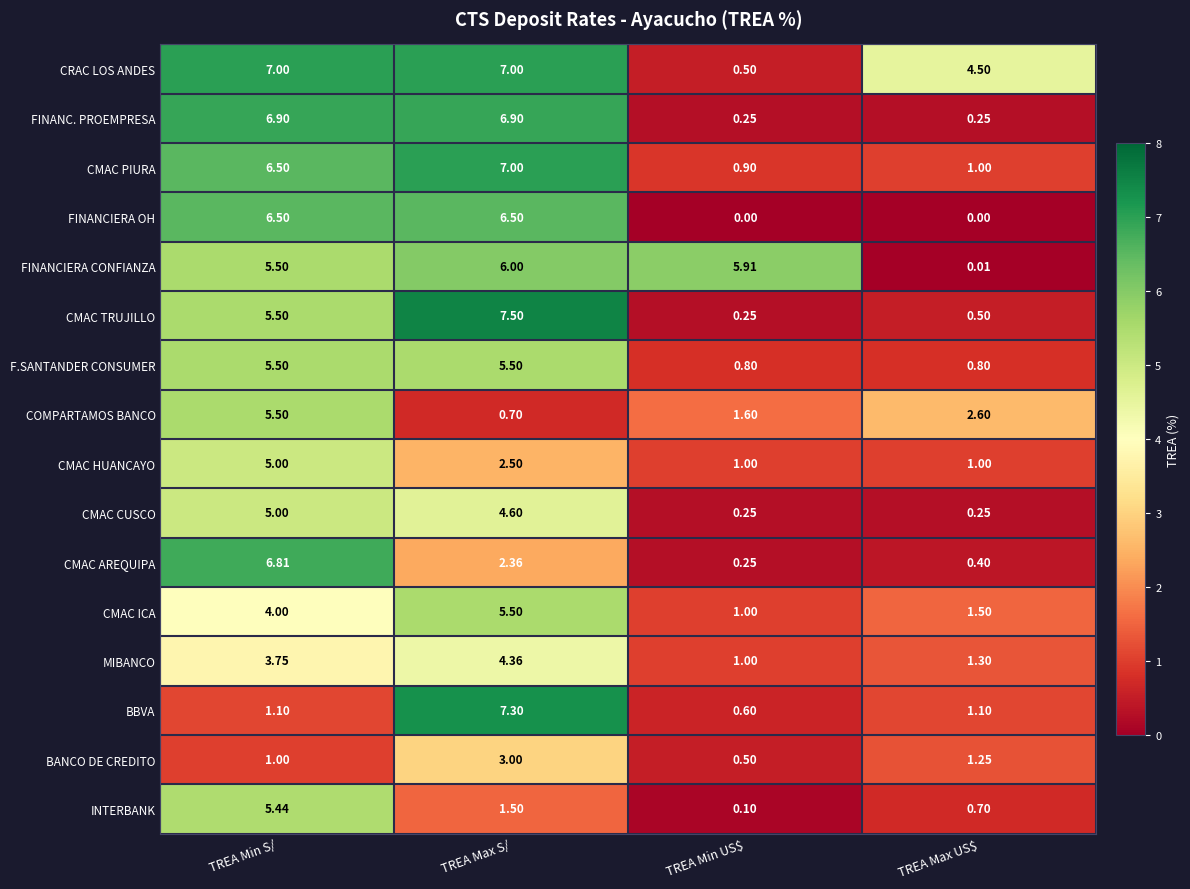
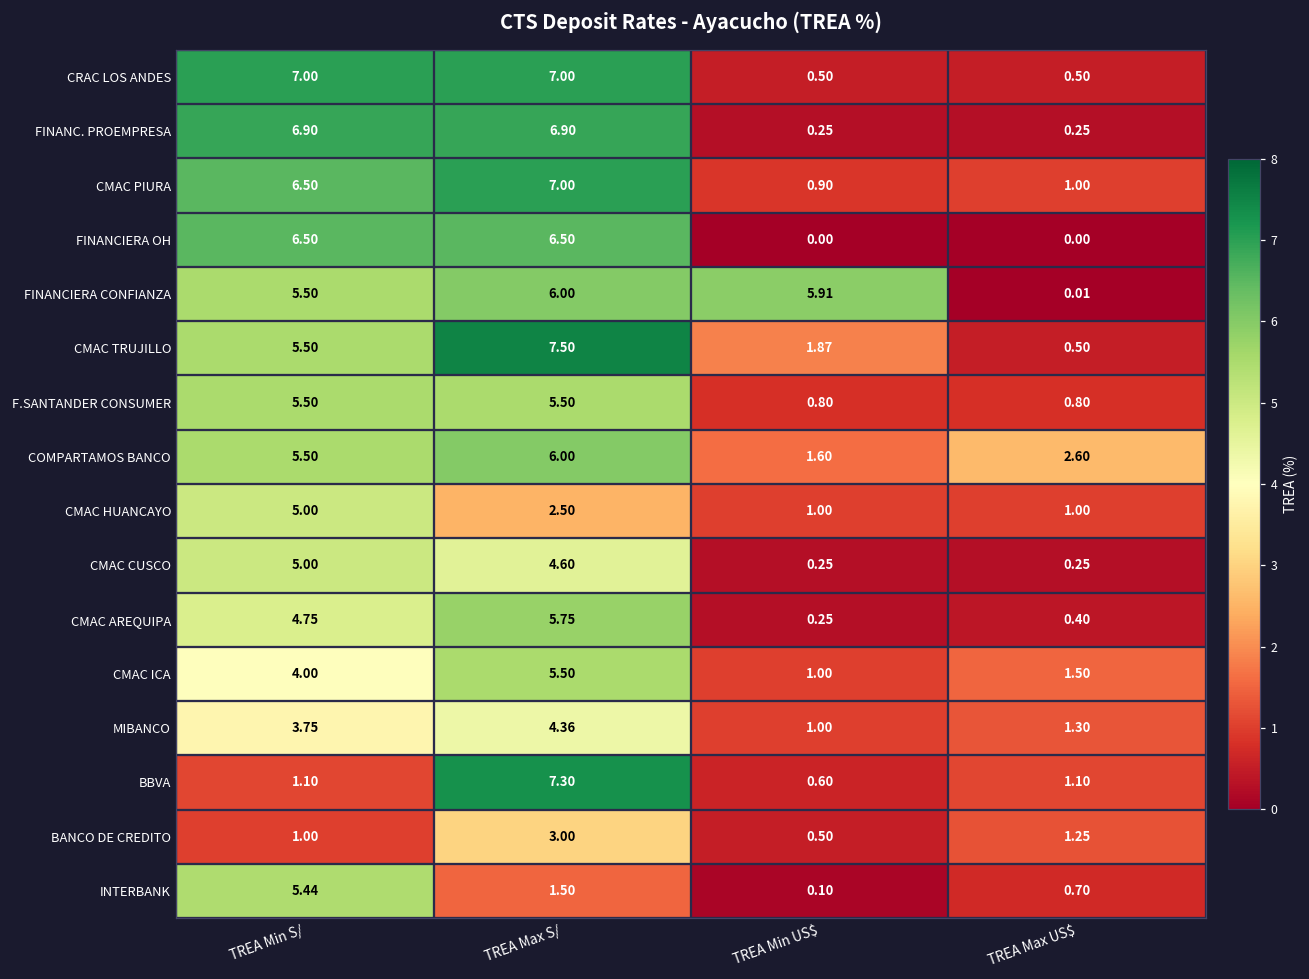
  {
    "CRAC LOS ANDES": {
      "TREA Min S/": 7.00,
      "TREA Max S/": 7.00,
      "TREA Min US$": 0.50,
-     "TREA Max US$": 4.50
+     "TREA Max US$": 0.50
    },
    "FINANC. PROEMPRESA": {
      "TREA Min S/": 6.90,
      "TREA Max S/": 6.90,
      "TREA Min US$": 0.25,
      "TREA Max US$": 0.25
    },
    "CMAC PIURA": {
      "TREA Min S/": 6.50,
      "TREA Max S/": 7.00,
      "TREA Min US$": 0.90,
      "TREA Max US$": 1.00
    },
    "FINANCIERA OH": {
      "TREA Min S/": 6.50,
      "TREA Max S/": 6.50,
      "TREA Min US$": 0.00,
      "TREA Max US$": 0.00
    },
    "FINANCIERA CONFIANZA": {
      "TREA Min S/": 5.50,
      "TREA Max S/": 6.00,
      "TREA Min US$": 5.91,
      "TREA Max US$": 0.01
    },
    "CMAC TRUJILLO": {
      "TREA Min S/": 5.50,
      "TREA Max S/": 7.50,
-     "TREA Min US$": 0.25,
+     "TREA Min US$": 1.87,
      "TREA Max US$": 0.50
    },
    "F.SANTANDER CONSUMER": {
      "TREA Min S/": 5.50,
      "TREA Max S/": 5.50,
      "TREA Min US$": 0.80,
      "TREA Max US$": 0.80
    },
    "COMPARTAMOS BANCO": {
      "TREA Min S/": 5.50,
-     "TREA Max S/": 0.70,
+     "TREA Max S/": 6.00,
      "TREA Min US$": 1.60,
      "TREA Max US$": 2.60
    },
    "CMAC HUANCAYO": {
      "TREA Min S/": 5.00,
      "TREA Max S/": 2.50,
      "TREA Min US$": 1.00,
      "TREA Max US$": 1.00
    },
    "CMAC CUSCO": {
      "TREA Min S/": 5.00,
      "TREA Max S/": 4.60,
      "TREA Min US$": 0.25,
      "TREA Max US$": 0.25
    },
    "CMAC AREQUIPA": {
-     "TREA Min S/": 6.81,
-     "TREA Max S/": 2.36,
+     "TREA Min S/": 4.75,
+     "TREA Max S/": 5.75,
      "TREA Min US$": 0.25,
      "TREA Max US$": 0.40
    },
    "CMAC ICA": {
      "TREA Min S/": 4.00,
      "TREA Max S/": 5.50,
      "TREA Min US$": 1.00,
      "TREA Max US$": 1.50
    },
    "MIBANCO": {
      "TREA Min S/": 3.75,
      "TREA Max S/": 4.36,
      "TREA Min US$": 1.00,
      "TREA Max US$": 1.30
    },
    "BBVA": {
      "TREA Min S/": 1.10,
      "TREA Max S/": 7.30,
      "TREA Min US$": 0.60,
      "TREA Max US$": 1.10
    },
    "BANCO DE CREDITO": {
      "TREA Min S/": 1.00,
      "TREA Max S/": 3.00,
      "TREA Min US$": 0.50,
      "TREA Max US$": 1.25
    },
    "INTERBANK": {
      "TREA Min S/": 5.44,
      "TREA Max S/": 1.50,
      "TREA Min US$": 0.10,
      "TREA Max US$": 0.70
    }
  }
